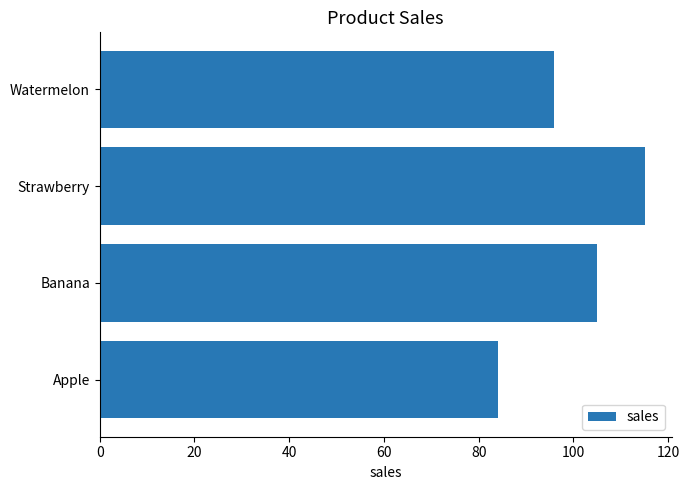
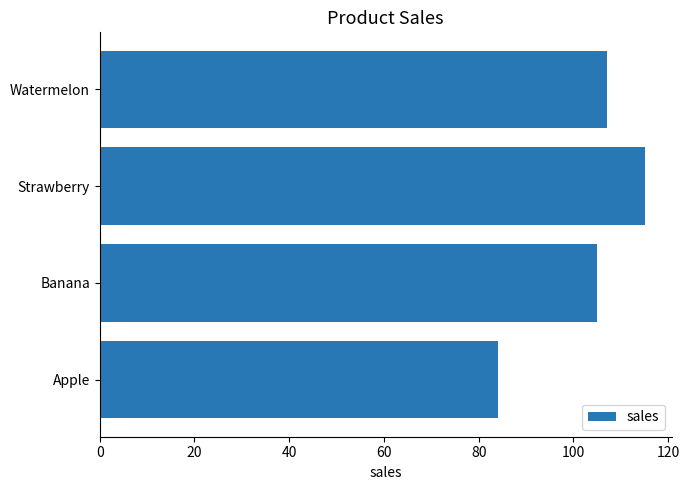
  {
-   "Watermelon": 96,
+   "Watermelon": 107,
    "Strawberry": 115,
    "Banana": 105,
    "Apple": 84
  }
